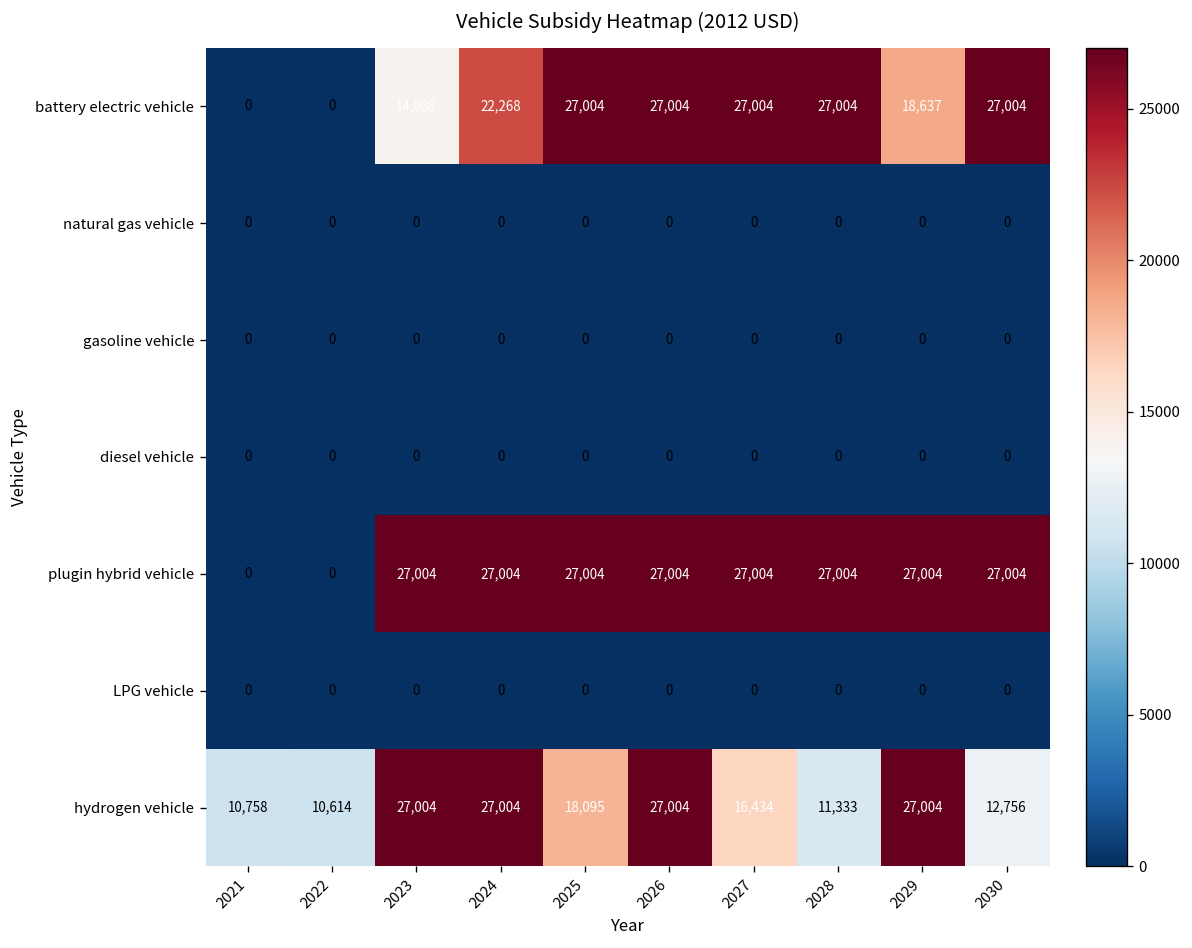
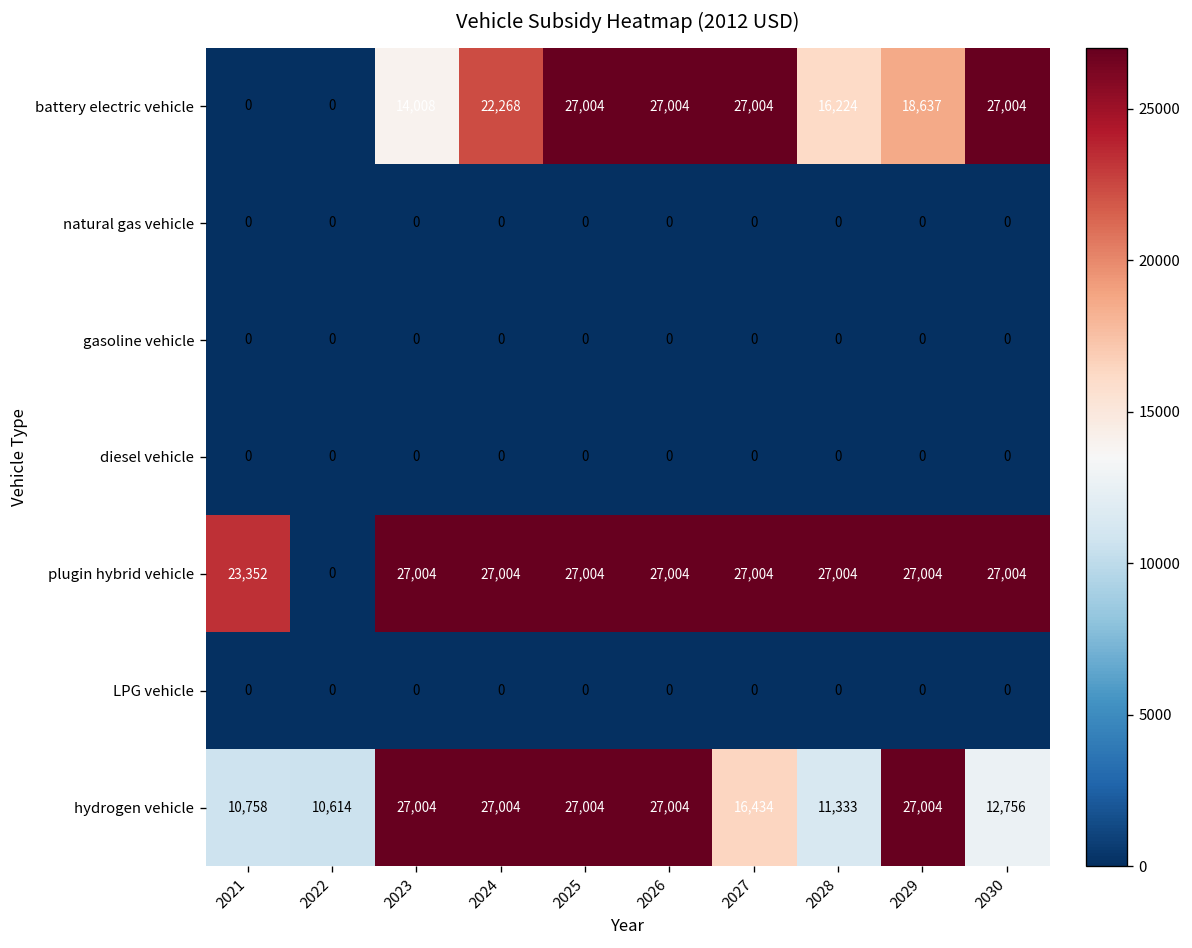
  {
    "battery electric vehicle": {
      "2021": "0",
      "2022": "0",
      "2024": "22,268",
      "2025": "27,004",
      "2026": "27,004",
      "2027": "27,004",
-     "2028": "27,004",
+     "2028": "16,224",
      "2029": "18,637",
      "2030": "27,004"
    },
    "natural gas vehicle": {
      "2021": "0",
      "2022": "0",
      "2023": "0",
      "2024": "0",
      "2025": "0",
      "2026": "0",
      "2027": "0",
      "2028": "0",
      "2029": "0",
      "2030": "0"
    },
    "gasoline vehicle": {
      "2021": "0",
      "2022": "0",
      "2023": "0",
      "2024": "0",
      "2025": "0",
      "2026": "0",
      "2027": "0",
      "2028": "0",
      "2029": "0",
      "2030": "0"
    },
    "diesel vehicle": {
      "2021": "0",
      "2022": "0",
      "2023": "0",
      "2024": "0",
      "2025": "0",
      "2026": "0",
      "2027": "0",
      "2028": "0",
      "2029": "0",
      "2030": "0"
    },
    "plugin hybrid vehicle": {
-     "2021": "0",
+     "2021": "23,352",
      "2022": "0",
      "2023": "27,004",
      "2024": "27,004",
      "2025": "27,004",
      "2026": "27,004",
      "2027": "27,004",
      "2028": "27,004",
      "2029": "27,004",
      "2030": "27,004"
    },
    "LPG vehicle": {
      "2021": "0",
      "2022": "0",
      "2023": "0",
      "2024": "0",
      "2025": "0",
      "2026": "0",
      "2027": "0",
      "2028": "0",
      "2029": "0",
      "2030": "0"
    },
    "hydrogen vehicle": {
      "2021": "10,758",
      "2022": "10,614",
      "2023": "27,004",
      "2024": "27,004",
-     "2025": "18,095",
+     "2025": "27,004",
      "2026": "27,004",
      "2027": "16,434",
      "2028": "11,333",
      "2029": "27,004",
      "2030": "12,756"
    }
  }
